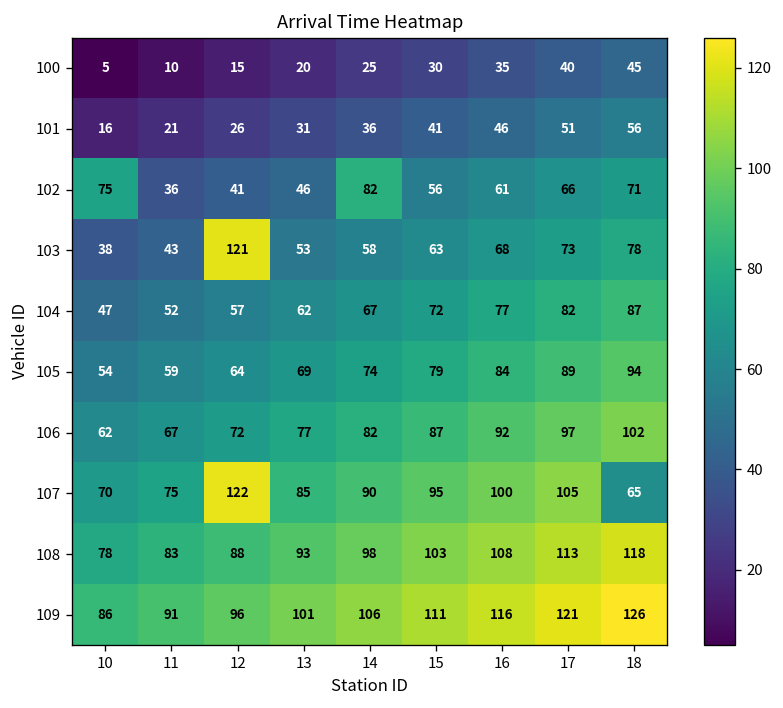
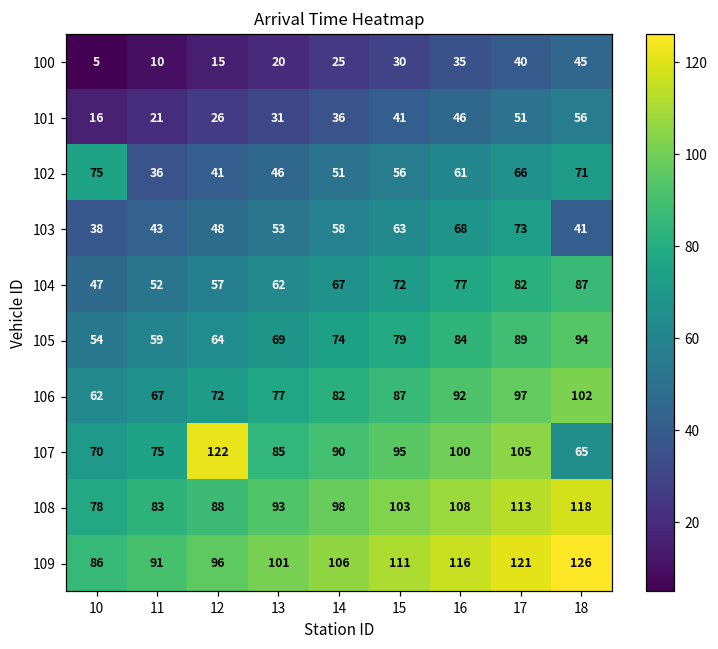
  {
    "100": {
      "10": 5,
      "11": 10,
      "12": 15,
      "13": 20,
      "14": 25,
      "15": 30,
      "16": 35,
      "17": 40,
      "18": 45
    },
    "101": {
      "10": 16,
      "11": 21,
      "12": 26,
      "13": 31,
      "14": 36,
      "15": 41,
      "16": 46,
      "17": 51,
      "18": 56
    },
    "102": {
      "10": 75,
      "11": 36,
      "12": 41,
      "13": 46,
-     "14": 82,
+     "14": 51,
      "15": 56,
      "16": 61,
      "17": 66,
      "18": 71
    },
    "103": {
      "10": 38,
      "11": 43,
-     "12": 121,
+     "12": 48,
      "13": 53,
      "14": 58,
      "15": 63,
      "16": 68,
      "17": 73,
-     "18": 78
+     "18": 41
    },
    "104": {
      "10": 47,
      "11": 52,
      "12": 57,
      "13": 62,
      "14": 67,
      "15": 72,
      "16": 77,
      "17": 82,
      "18": 87
    },
    "105": {
      "10": 54,
      "11": 59,
      "12": 64,
      "13": 69,
      "14": 74,
      "15": 79,
      "16": 84,
      "17": 89,
      "18": 94
    },
    "106": {
      "10": 62,
      "11": 67,
      "12": 72,
      "13": 77,
      "14": 82,
      "15": 87,
      "16": 92,
      "17": 97,
      "18": 102
    },
    "107": {
      "10": 70,
      "11": 75,
      "12": 122,
      "13": 85,
      "14": 90,
      "15": 95,
      "16": 100,
      "17": 105,
      "18": 65
    },
    "108": {
      "10": 78,
      "11": 83,
      "12": 88,
      "13": 93,
      "14": 98,
      "15": 103,
      "16": 108,
      "17": 113,
      "18": 118
    },
    "109": {
      "10": 86,
      "11": 91,
      "12": 96,
      "13": 101,
      "14": 106,
      "15": 111,
      "16": 116,
      "17": 121,
      "18": 126
    }
  }
